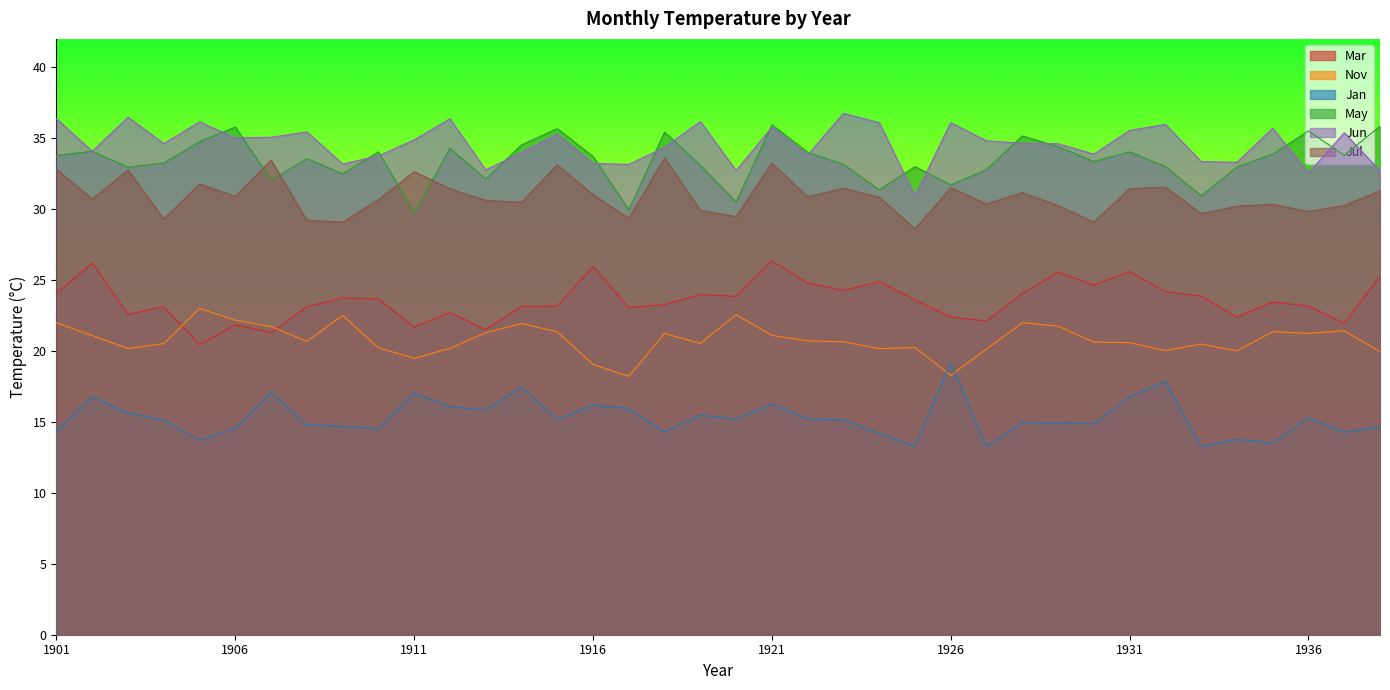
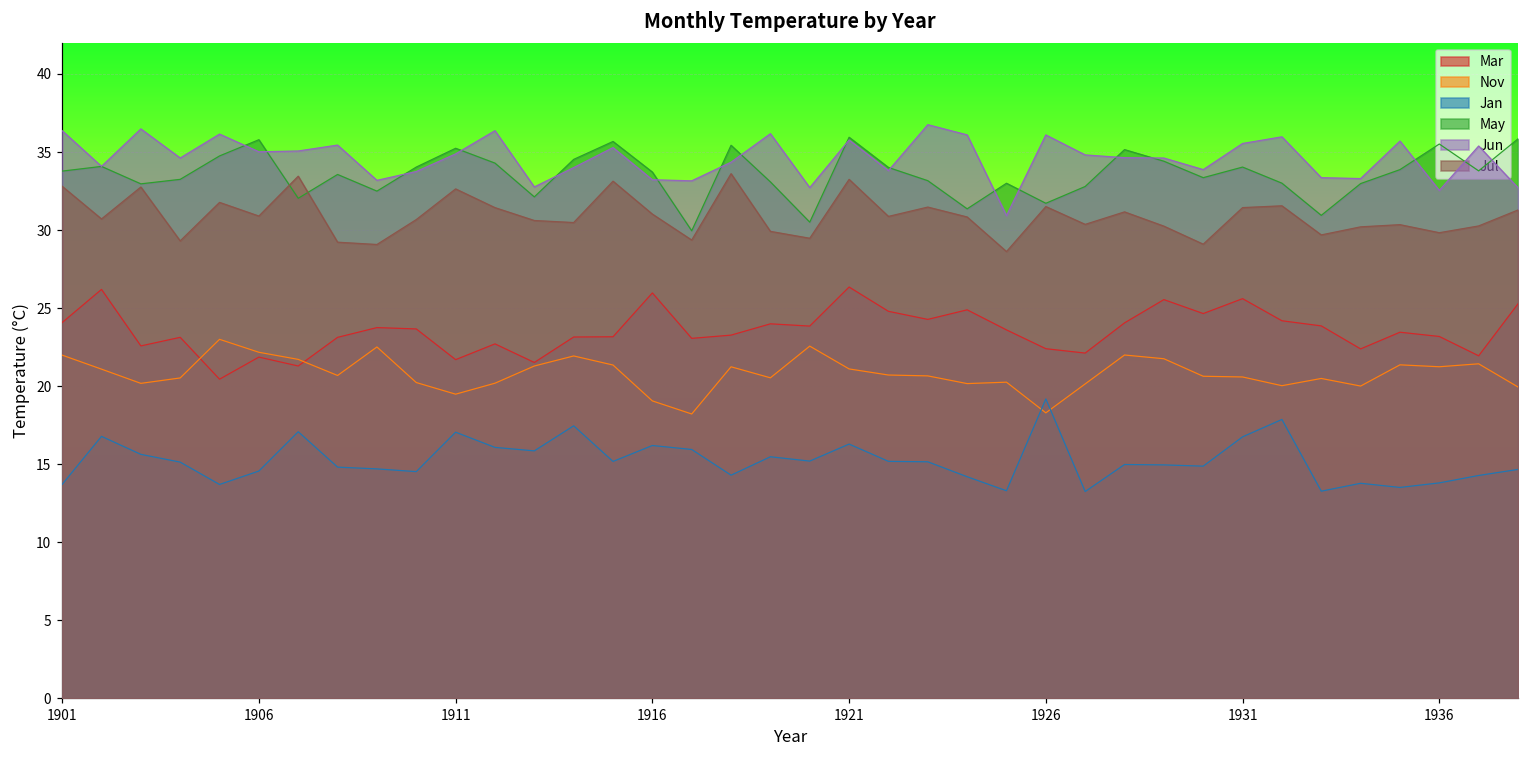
  {
    "Mar": {
      "1901": 24.1,
      "1906": 21.9,
      "1911": 21.7,
      "1916": 26.0,
      "1921": 26.3,
      "1926": 22.4,
      "1931": 25.6,
      "1936": 23.2
    },
    "Nov": {
      "1901": 22.0,
      "1906": 22.2,
      "1911": 19.5,
      "1916": 19.1,
      "1921": 21.1,
      "1926": 18.3,
      "1931": 20.6,
      "1936": 21.2
    },
    "Jan": {
-     "1901": 14.3,
+     "1901": 13.7,
      "1906": 14.6,
      "1911": 17.0,
      "1916": 16.2,
      "1921": 16.3,
      "1926": 19.2,
      "1931": 16.7,
-     "1936": 15.3
+     "1936": 13.8
    },
    "May": {
      "1901": 33.8,
      "1906": 35.8,
-     "1911": 29.7,
+     "1911": 35.2,
      "1916": 33.7,
      "1926": 31.7,
      "1931": 34.0
    },
    "Jun": {
      "1901": 36.4,
      "1906": 35.0,
      "1911": 34.9,
      "1916": 33.2,
      "1926": 36.1,
      "1931": 35.5,
      "1936": 32.5
    },
    "Jul": {
      "1901": 32.8,
      "1906": 30.9,
      "1911": 32.6,
      "1916": 31.0,
      "1921": 33.2,
      "1926": 31.5,
      "1931": 31.4,
      "1936": 29.8
    }
  }
